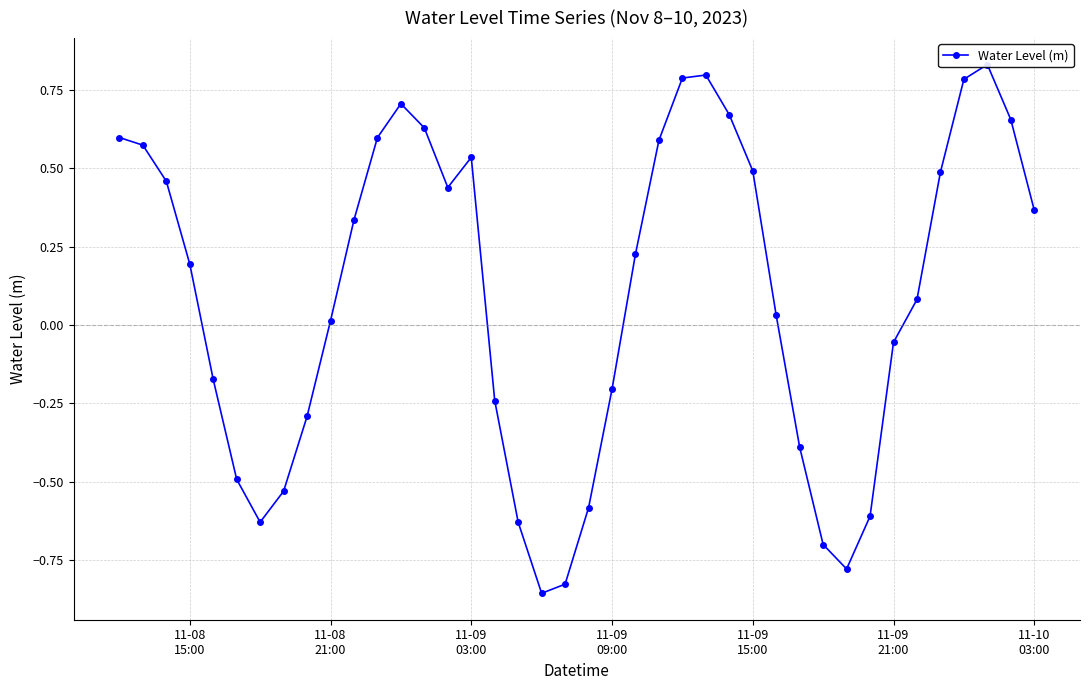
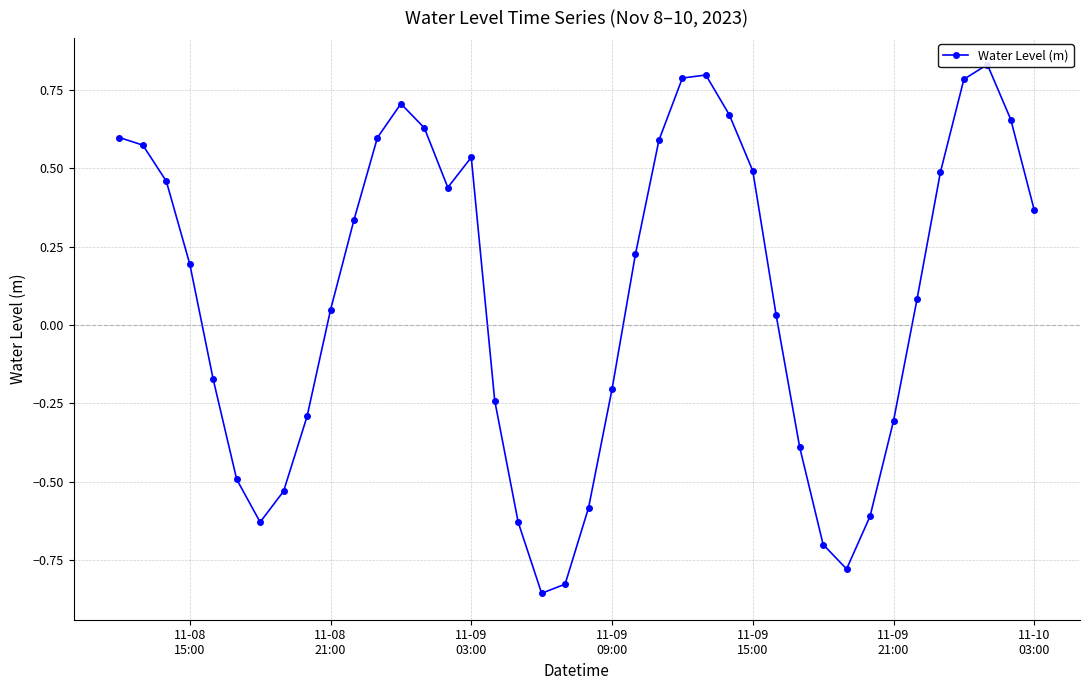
  {
    "11-08 15:00": 0.19,
-   "11-08 21:00": 0.01,
+   "11-08 21:00": 0.05,
    "11-09 03:00": 0.53,
    "11-09 09:00": -0.20,
    "11-09 15:00": 0.49,
-   "11-09 21:00": -0.06,
+   "11-09 21:00": -0.31,
    "11-10 03:00": 0.37
  }
